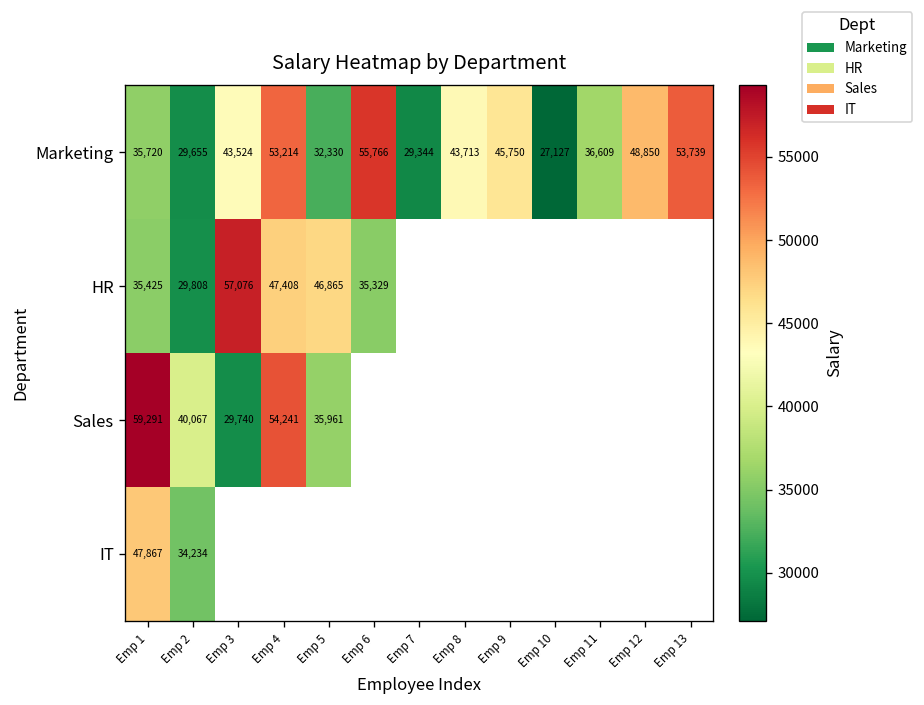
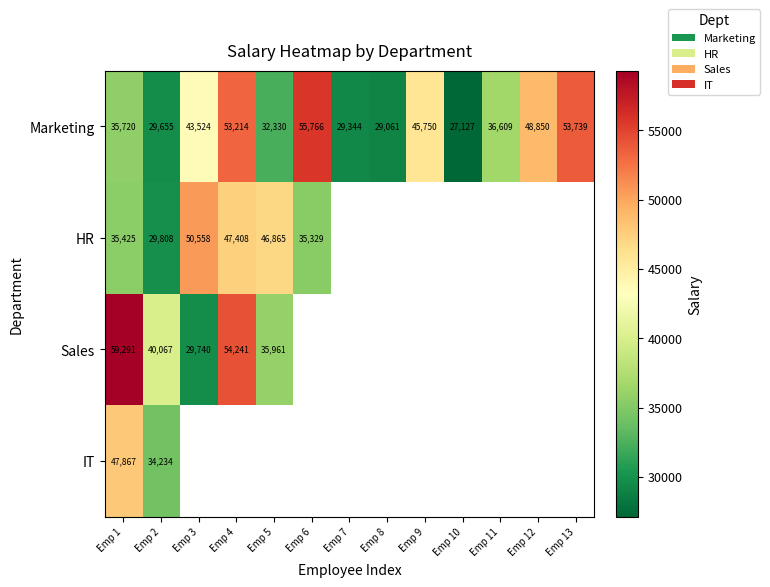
  {
    "Marketing": {
      "Emp 1": "35,720",
      "Emp 2": "29,655",
      "Emp 3": "43,524",
      "Emp 4": "53,214",
      "Emp 5": "32,330",
      "Emp 6": "55,766",
      "Emp 7": "29,344",
-     "Emp 8": "43,713",
+     "Emp 8": "29,061",
      "Emp 9": "45,750",
      "Emp 10": "27,127",
      "Emp 11": "36,609",
      "Emp 12": "48,850",
      "Emp 13": "53,739"
    },
    "HR": {
      "Emp 1": "35,425",
      "Emp 2": "29,808",
-     "Emp 3": "57,076",
+     "Emp 3": "50,558",
      "Emp 4": "47,408",
      "Emp 5": "46,865",
      "Emp 6": "35,329"
    },
    "Sales": {
      "Emp 1": "59,291",
      "Emp 2": "40,067",
      "Emp 3": "29,740",
      "Emp 4": "54,241",
      "Emp 5": "35,961"
    },
    "IT": {
      "Emp 1": "47,867",
      "Emp 2": "34,234"
    }
  }
